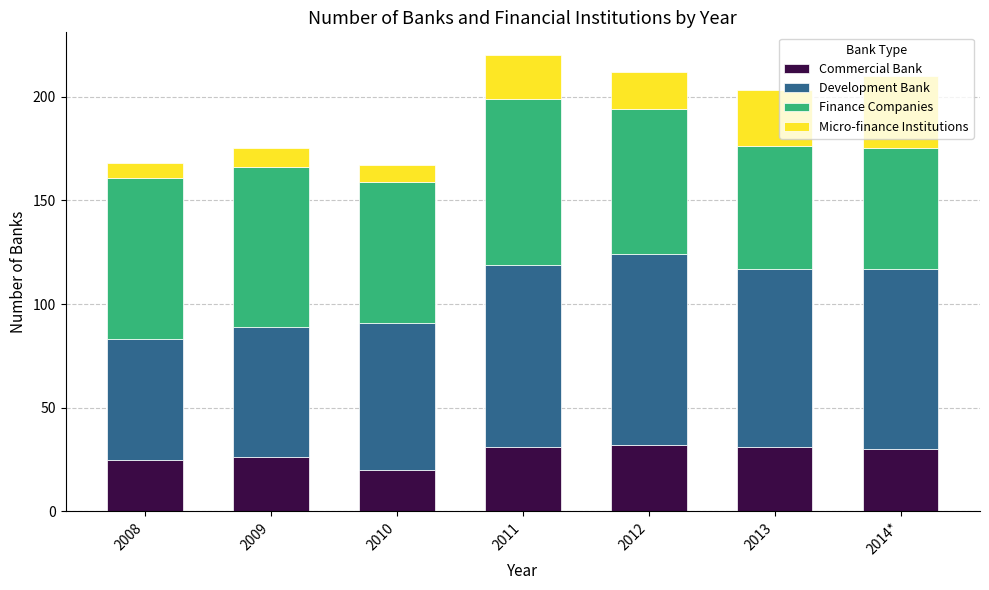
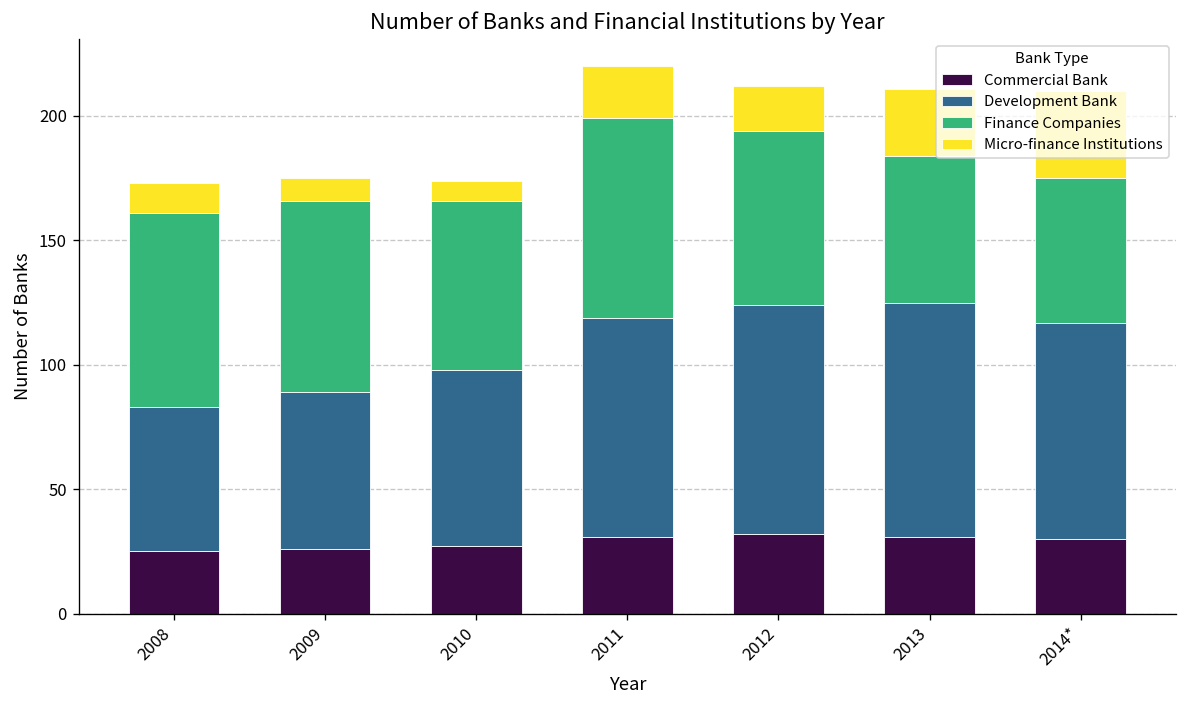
  {
    "Commercial Bank": {
      "2008": 25,
      "2009": 26,
-     "2010": 20,
+     "2010": 27,
      "2011": 31,
      "2012": 32,
      "2013": 31,
      "2014*": 30
    },
    "Development Bank": {
      "2008": 58,
      "2009": 63,
      "2010": 71,
      "2011": 88,
      "2012": 92,
-     "2013": 86,
+     "2013": 94,
      "2014*": 87
    },
    "Finance Companies": {
      "2008": 78,
      "2009": 77,
      "2010": 68,
      "2011": 80,
      "2012": 70,
      "2013": 59,
      "2014*": 58
    },
    "Micro-finance Institutions": {
-     "2008": 7,
+     "2008": 12,
      "2009": 9,
      "2010": 8,
      "2011": 21,
      "2012": 18,
      "2013": 27
    }
  }
